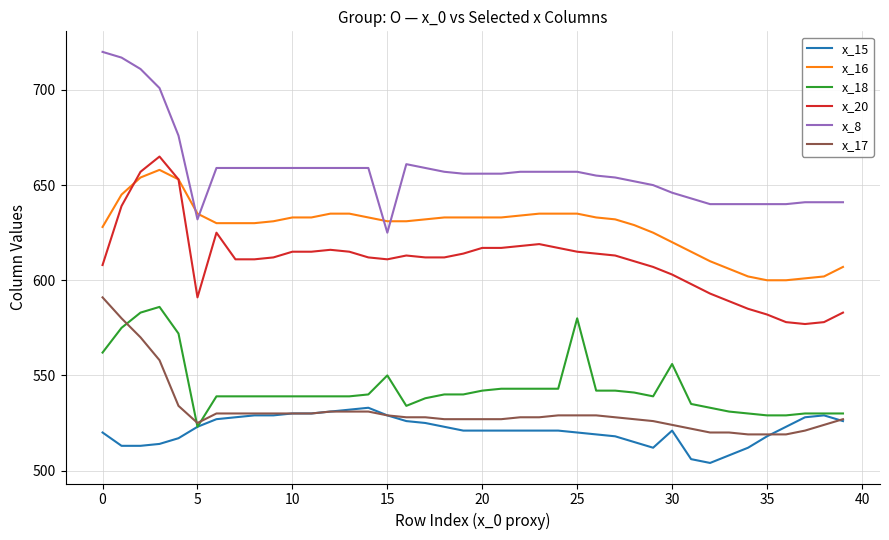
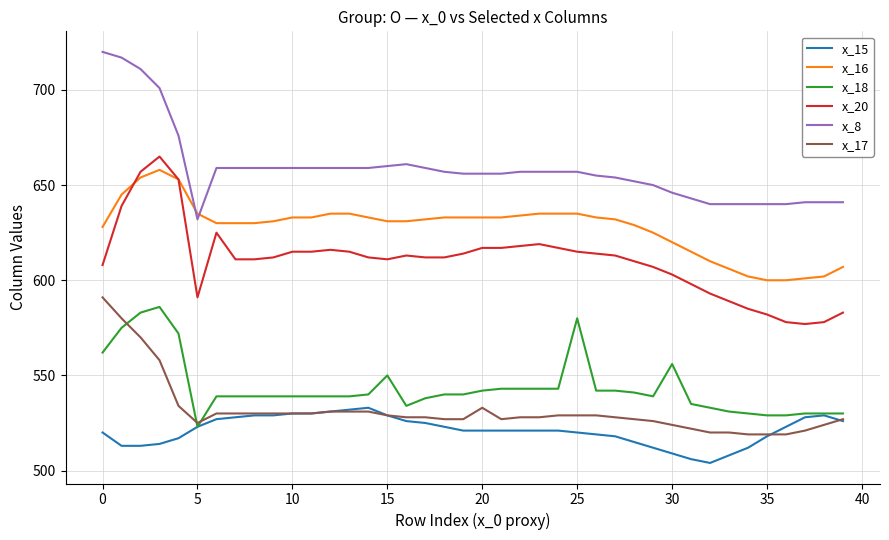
  {
    "x_15": {
      "0": 520,
      "20": 521,
      "25": 520,
-     "30": 521
+     "30": 509
    },
    "x_16": {
      "0": 628,
      "5": 635,
      "10": 633,
      "15": 631,
      "20": 633,
      "25": 635,
      "30": 620,
      "35": 600
    },
    "x_18": {
      "0": 562,
      "10": 539,
      "15": 550,
      "20": 542,
      "25": 580,
      "30": 556,
      "35": 529
    },
    "x_20": {
      "0": 608,
      "5": 591,
      "10": 615,
      "15": 611,
      "20": 617,
      "25": 615,
      "30": 603,
      "35": 582
    },
    "x_8": {
      "0": 720,
      "5": 632,
      "10": 659,
-     "15": 625,
+     "15": 660,
      "20": 656,
      "25": 657,
      "30": 646,
      "35": 640
    },
    "x_17": {
      "0": 591,
      "5": 525,
-     "20": 527,
+     "20": 533,
      "25": 529,
      "30": 524
    }
  }
